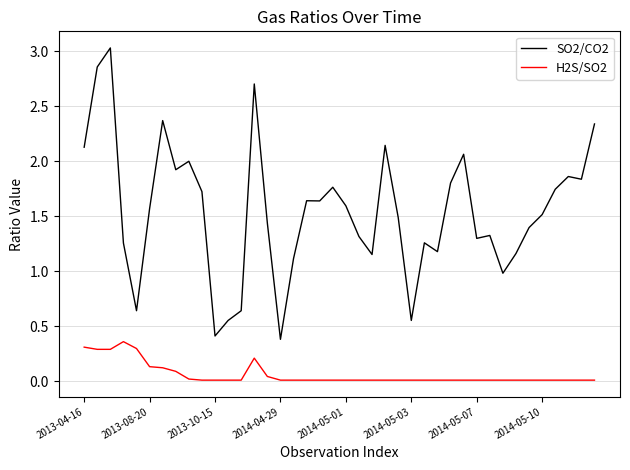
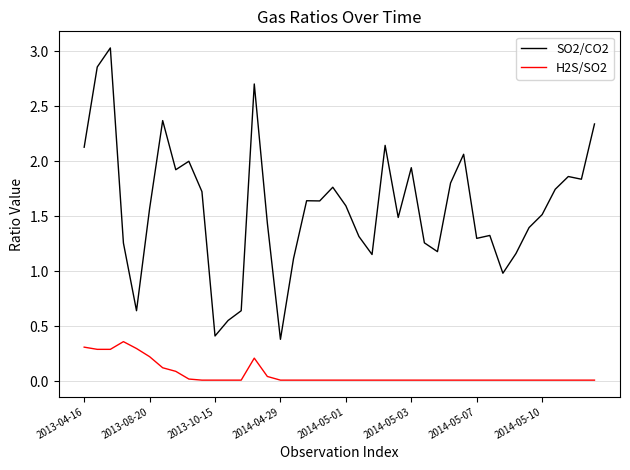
  {
    "SO2/CO2": {
      "2013-08-20": 1.57,
      "2014-04-29": 0.38,
-     "2014-05-03": 0.55
+     "2014-05-03": 1.94
    },
    "H2S/SO2": {
-     "2013-08-20": 0.13,
+     "2013-08-20": 0.22,
      "2014-04-29": 0.01,
      "2014-05-03": 0.01
    }
  }
